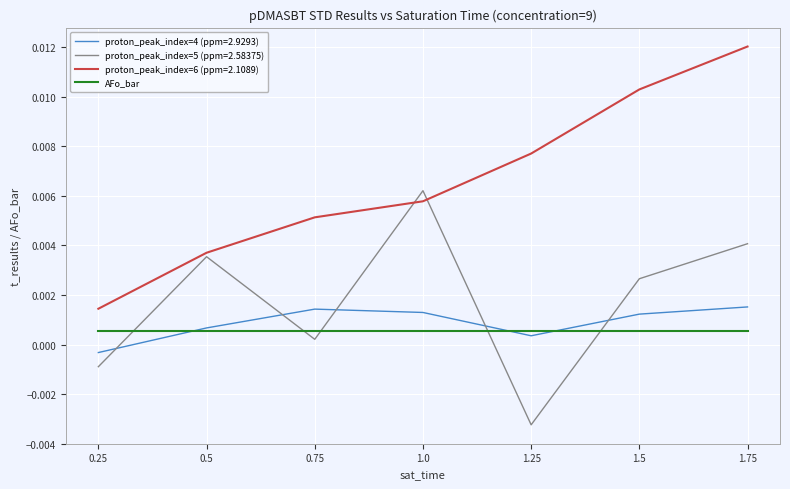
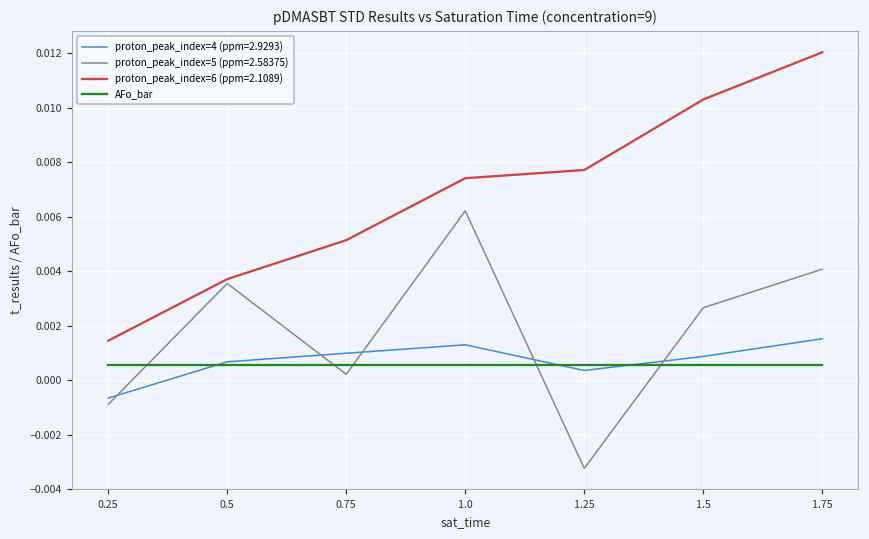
  {
    "proton_peak_index=4 (ppm=2.9293)": {
-     "0.25": -0.0003,
+     "0.25": -0.0007,
      "0.5": 0.0007,
-     "0.75": 0.0014,
+     "0.75": 0.0010,
      "1.0": 0.0013,
      "1.25": 0.0004,
-     "1.5": 0.0012,
+     "1.5": 0.0009,
      "1.75": 0.0015
    },
    "proton_peak_index=5 (ppm=2.58375)": {
      "0.25": -0.0009,
      "0.5": 0.0035,
      "0.75": 0.0002,
      "1.0": 0.0062,
      "1.25": -0.0032,
      "1.5": 0.0027,
      "1.75": 0.0041
    },
    "proton_peak_index=6 (ppm=2.1089)": {
      "0.25": 0.0014,
      "0.5": 0.0037,
      "0.75": 0.0051,
-     "1.0": 0.0058,
+     "1.0": 0.0074,
      "1.25": 0.0077,
      "1.5": 0.0103,
      "1.75": 0.0120
    },
    "AFo_bar": {
      "0.25": 0.0005,
      "0.5": 0.0005,
      "0.75": 0.0005,
      "1.0": 0.0005,
      "1.25": 0.0005,
      "1.5": 0.0005,
      "1.75": 0.0005
    }
  }
